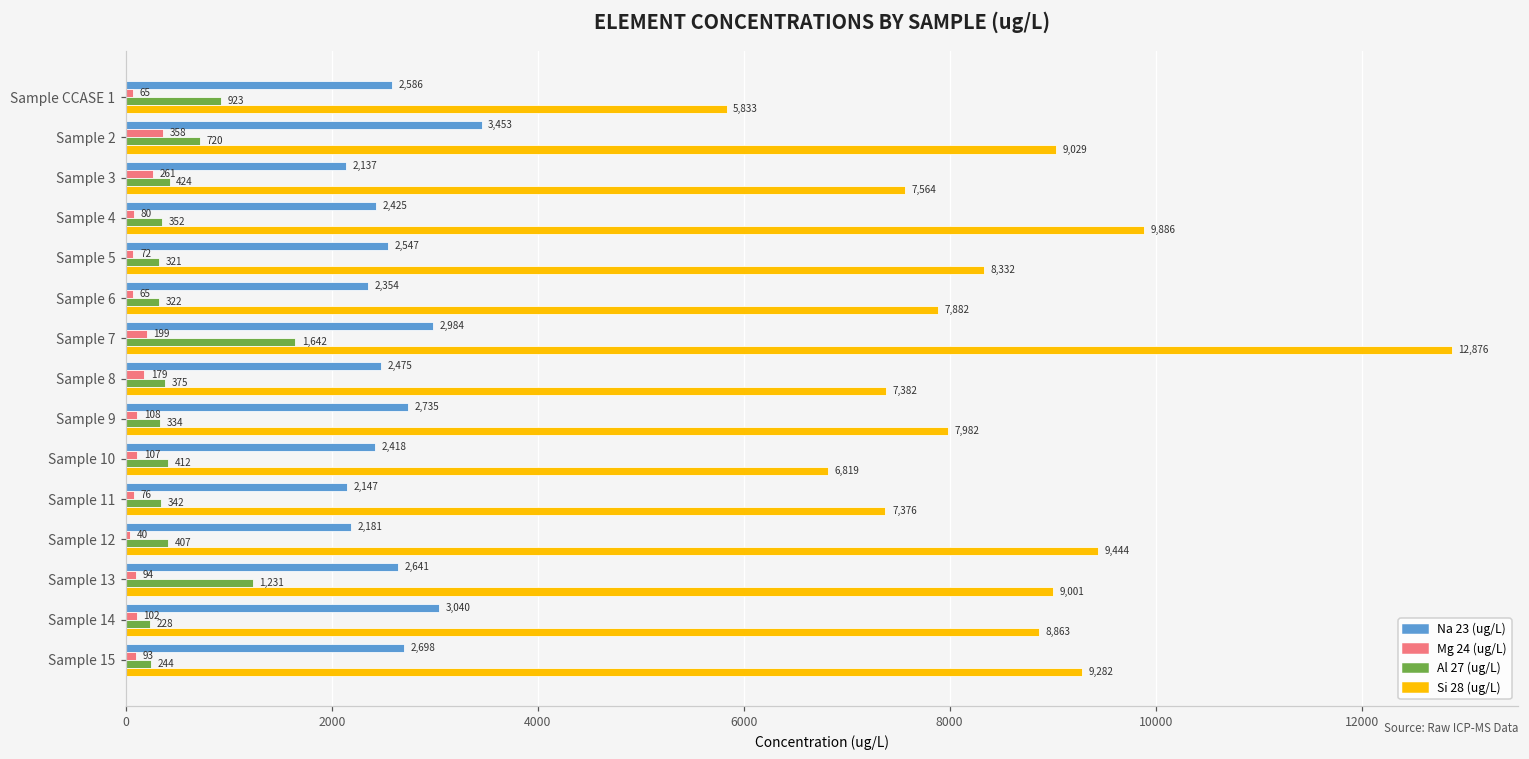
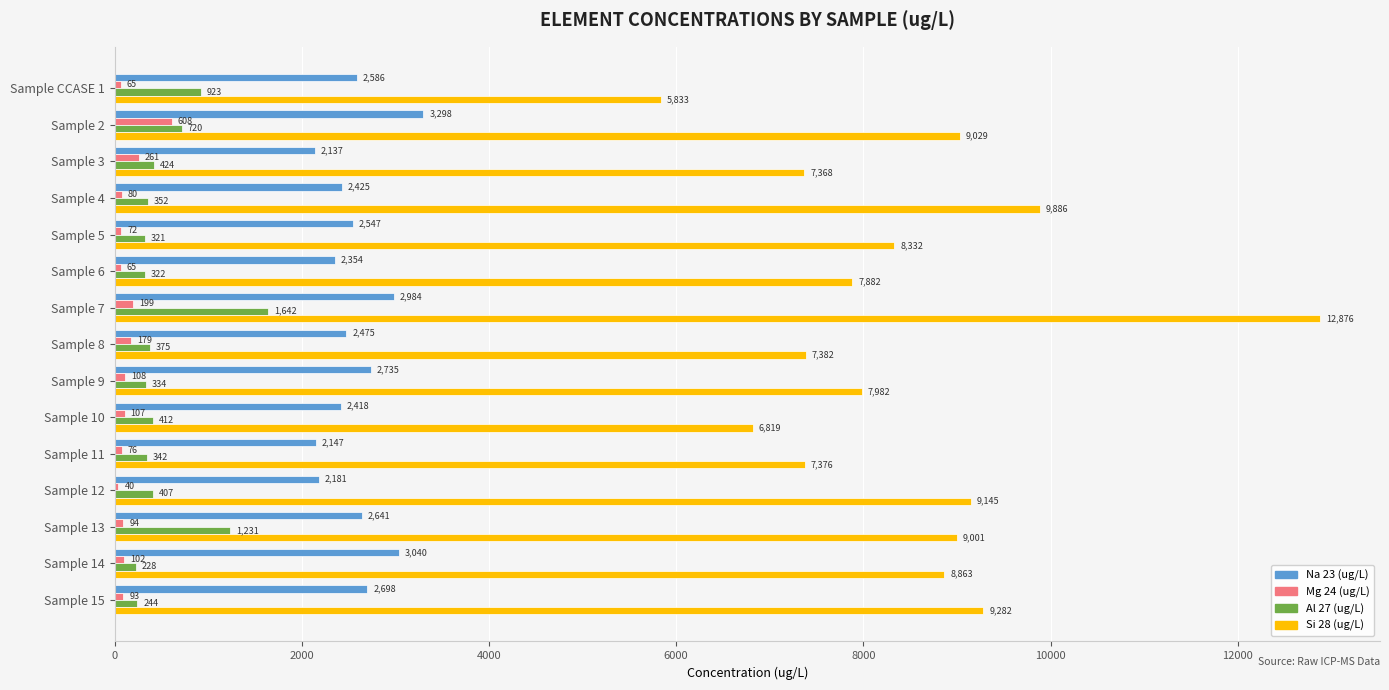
  {
    "Na 23 (ug/L)": {
      "Sample CCASE 1": "2,586",
-     "Sample 2": "3,453",
+     "Sample 2": "3,298",
      "Sample 3": "2,137",
      "Sample 4": "2,425",
      "Sample 5": "2,547",
      "Sample 6": "2,354",
      "Sample 7": "2,984",
      "Sample 8": "2,475",
      "Sample 9": "2,735",
      "Sample 10": "2,418",
      "Sample 11": "2,147",
      "Sample 12": "2,181",
      "Sample 13": "2,641",
      "Sample 14": "3,040",
      "Sample 15": "2,698"
    },
    "Mg 24 (ug/L)": {
      "Sample CCASE 1": "65",
-     "Sample 2": "358",
+     "Sample 2": "608",
      "Sample 3": "261",
      "Sample 4": "80",
      "Sample 5": "72",
      "Sample 6": "65",
      "Sample 7": "199",
      "Sample 8": "179",
      "Sample 9": "108",
      "Sample 10": "107",
      "Sample 11": "76",
      "Sample 12": "40",
      "Sample 13": "94",
      "Sample 14": "102",
      "Sample 15": "93"
    },
    "Al 27 (ug/L)": {
      "Sample CCASE 1": "923",
      "Sample 2": "720",
      "Sample 3": "424",
      "Sample 4": "352",
      "Sample 5": "321",
      "Sample 6": "322",
      "Sample 7": "1,642",
      "Sample 8": "375",
      "Sample 9": "334",
      "Sample 10": "412",
      "Sample 11": "342",
      "Sample 12": "407",
      "Sample 13": "1,231",
      "Sample 14": "228",
      "Sample 15": "244"
    },
    "Si 28 (ug/L)": {
      "Sample CCASE 1": "5,833",
      "Sample 2": "9,029",
-     "Sample 3": "7,564",
+     "Sample 3": "7,368",
      "Sample 4": "9,886",
      "Sample 5": "8,332",
      "Sample 6": "7,882",
      "Sample 7": "12,876",
      "Sample 8": "7,382",
      "Sample 9": "7,982",
      "Sample 10": "6,819",
      "Sample 11": "7,376",
-     "Sample 12": "9,444",
+     "Sample 12": "9,145",
      "Sample 13": "9,001",
      "Sample 14": "8,863",
      "Sample 15": "9,282"
    }
  }
